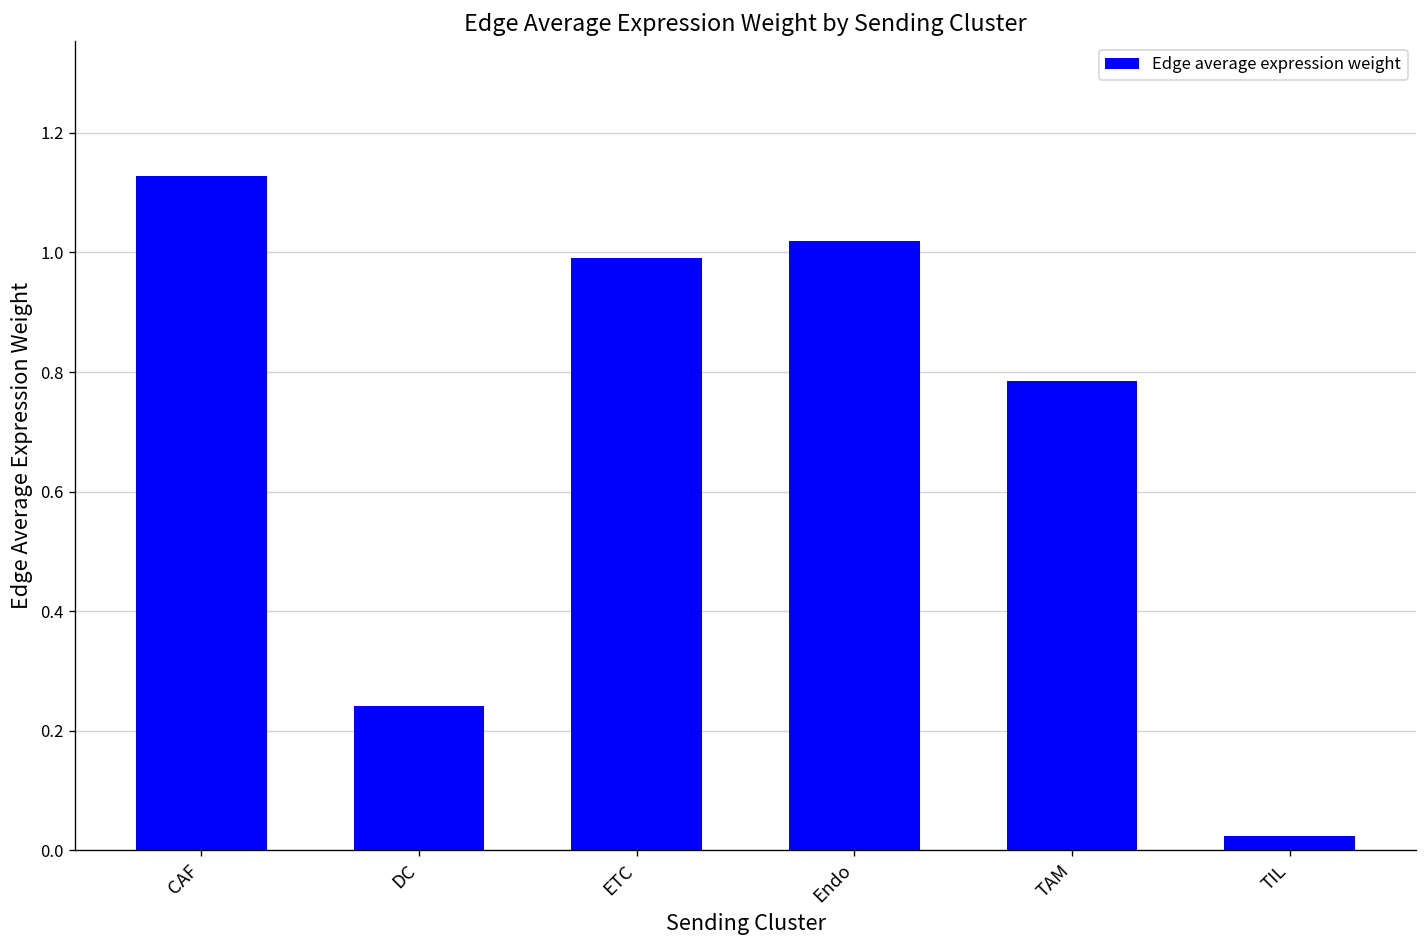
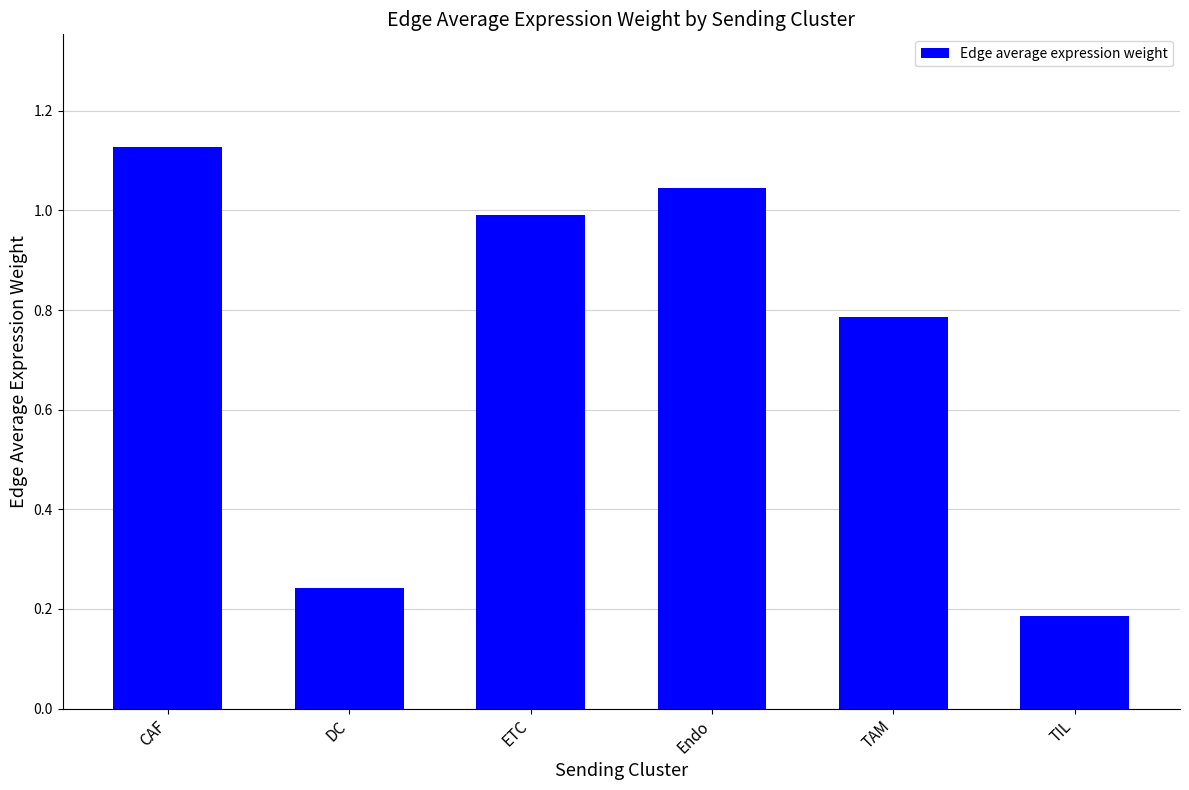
  {
    "CAF": 1.13,
    "DC": 0.24,
    "ETC": 0.99,
-   "Endo": 1.02,
+   "Endo": 1.05,
    "TAM": 0.79,
-   "TIL": 0.02
+   "TIL": 0.18
  }
